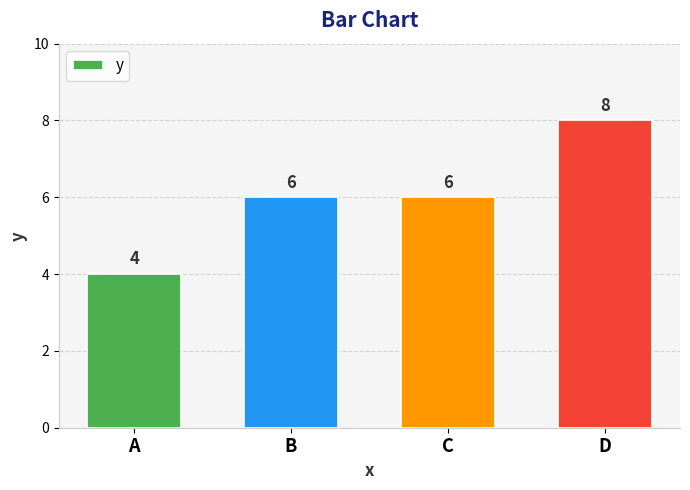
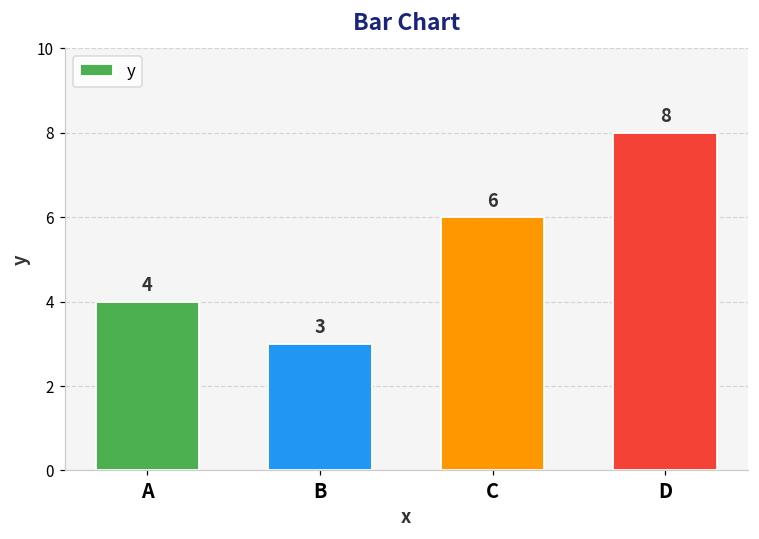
  {
    "A": 4,
-   "B": 6,
+   "B": 3,
    "C": 6,
    "D": 8
  }
